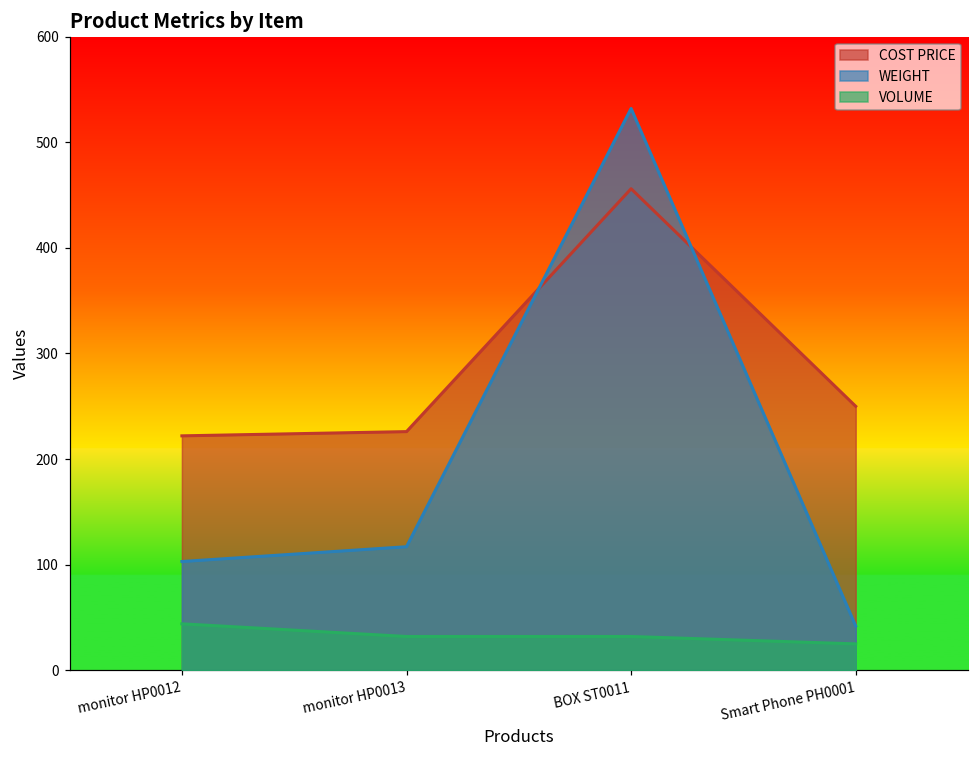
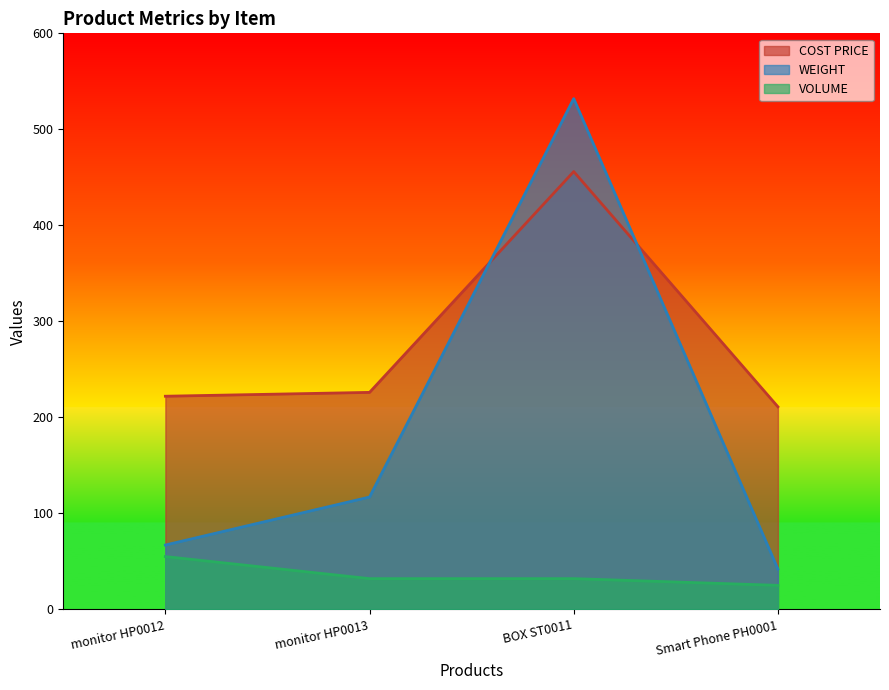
  {
    "COST PRICE": {
      "monitor HP0012": 220,
      "monitor HP0013": 230,
      "BOX ST0011": 460,
-     "Smart Phone PH0001": 250
+     "Smart Phone PH0001": 210
    },
    "WEIGHT": {
-     "monitor HP0012": 100,
+     "monitor HP0012": 70,
      "monitor HP0013": 120,
      "BOX ST0011": 530,
      "Smart Phone PH0001": 40
    },
    "VOLUME": {
-     "monitor HP0012": 40,
+     "monitor HP0012": 60,
      "monitor HP0013": 30,
      "BOX ST0011": 30,
      "Smart Phone PH0001": 30
    }
  }
